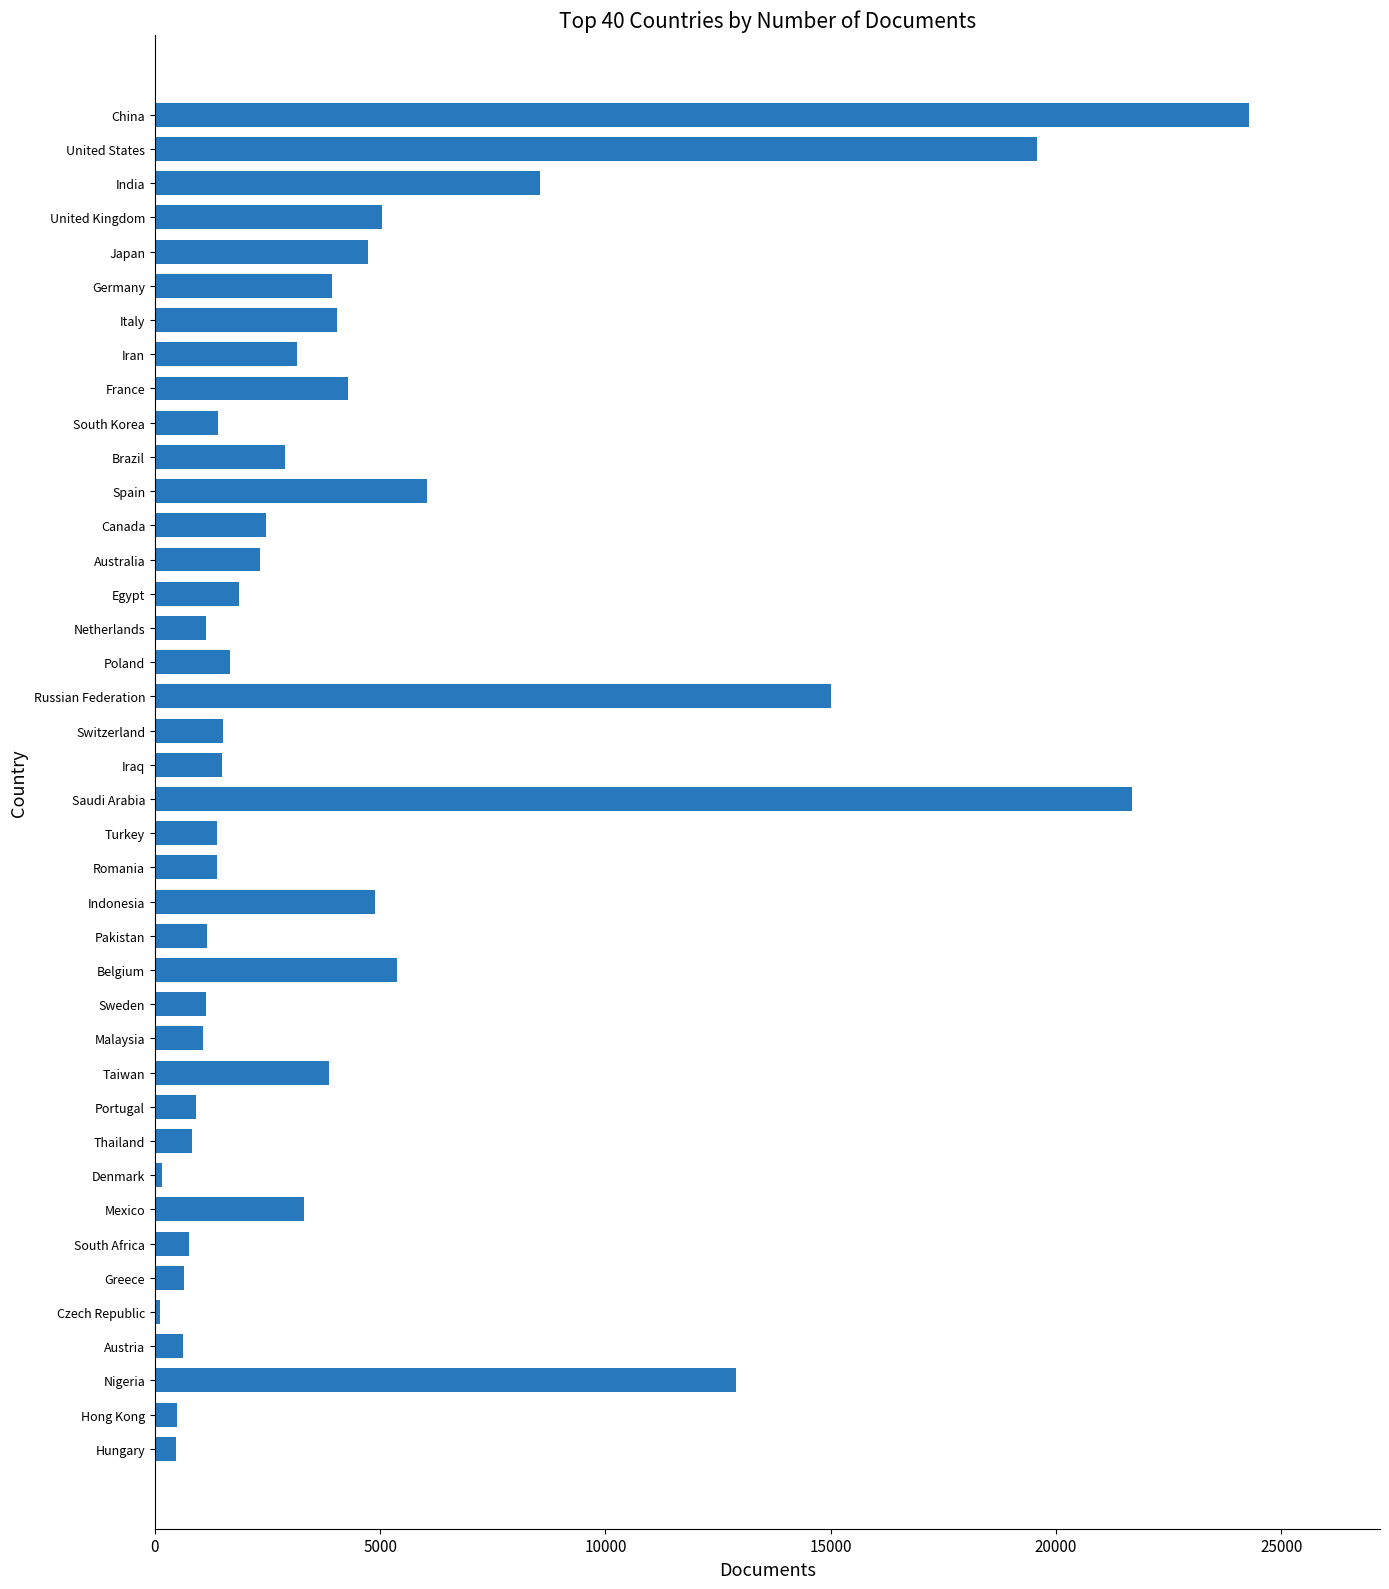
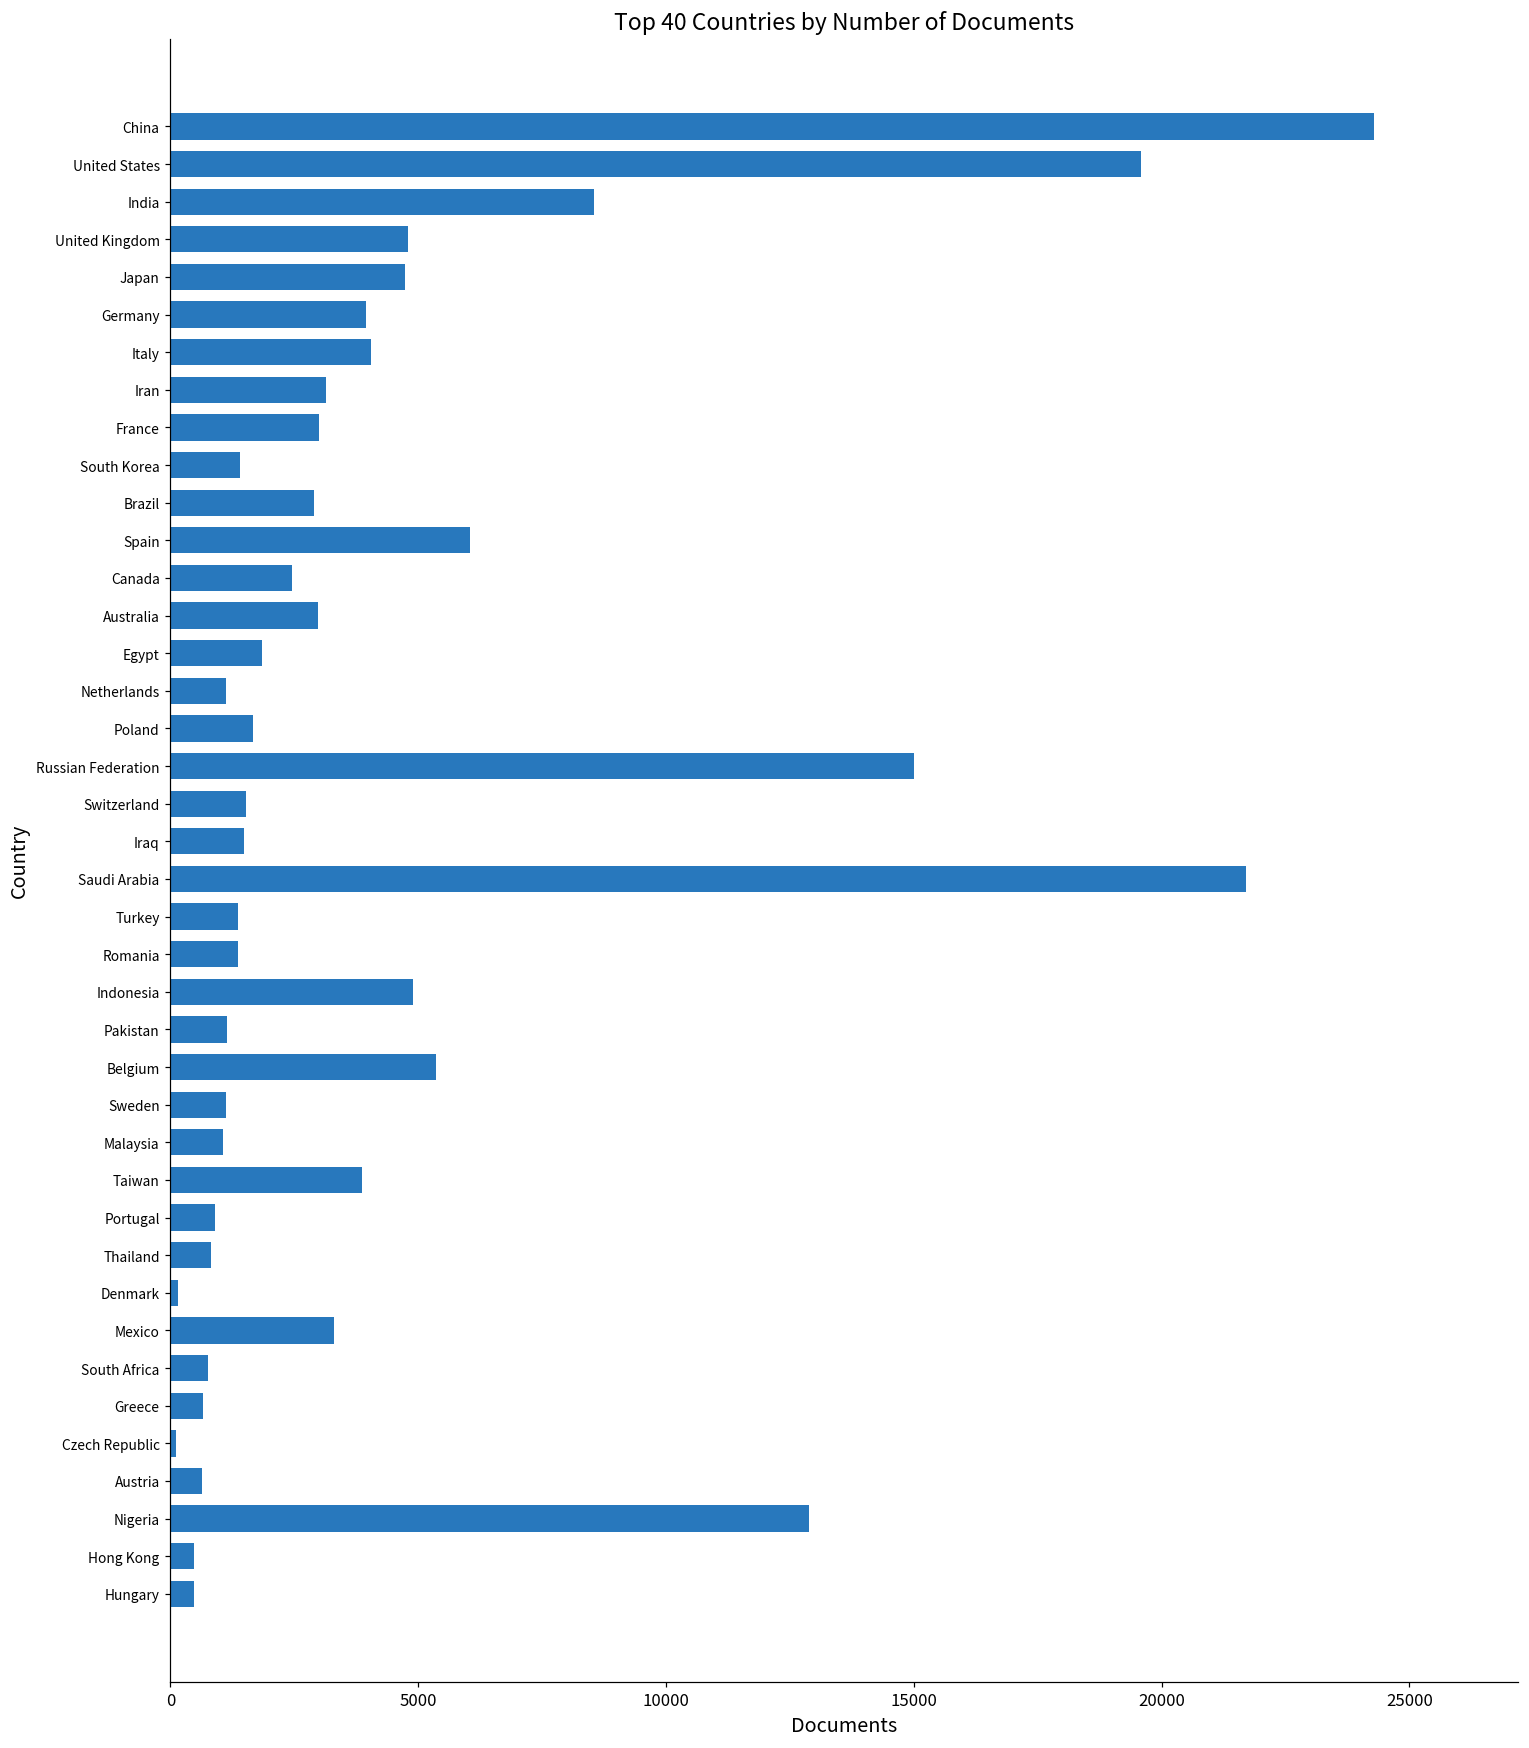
  {
    "China": 24300,
    "United States": 19600,
    "India": 8600,
-   "United Kingdom": 5000,
+   "United Kingdom": 4800,
    "Japan": 4700,
    "Germany": 3900,
    "Italy": 4000,
    "Iran": 3100,
-   "France": 4300,
+   "France": 3000,
    "South Korea": 1400,
    "Brazil": 2900,
    "Spain": 6000,
    "Canada": 2500,
-   "Australia": 2300,
+   "Australia": 3000,
    "Egypt": 1900,
    "Netherlands": 1100,
    "Poland": 1700,
    "Russian Federation": 15000,
    "Switzerland": 1500,
    "Iraq": 1500,
    "Saudi Arabia": 21700,
    "Turkey": 1400,
    "Romania": 1400,
    "Indonesia": 4900,
    "Pakistan": 1100,
    "Belgium": 5400,
    "Sweden": 1100,
    "Malaysia": 1100,
    "Taiwan": 3900,
    "Portugal": 900,
    "Thailand": 800,
    "Denmark": 200,
    "Mexico": 3300,
    "South Africa": 700,
    "Greece": 700,
    "Czech Republic": 100,
    "Austria": 600,
    "Nigeria": 12900,
    "Hong Kong": 500,
    "Hungary": 500
  }
